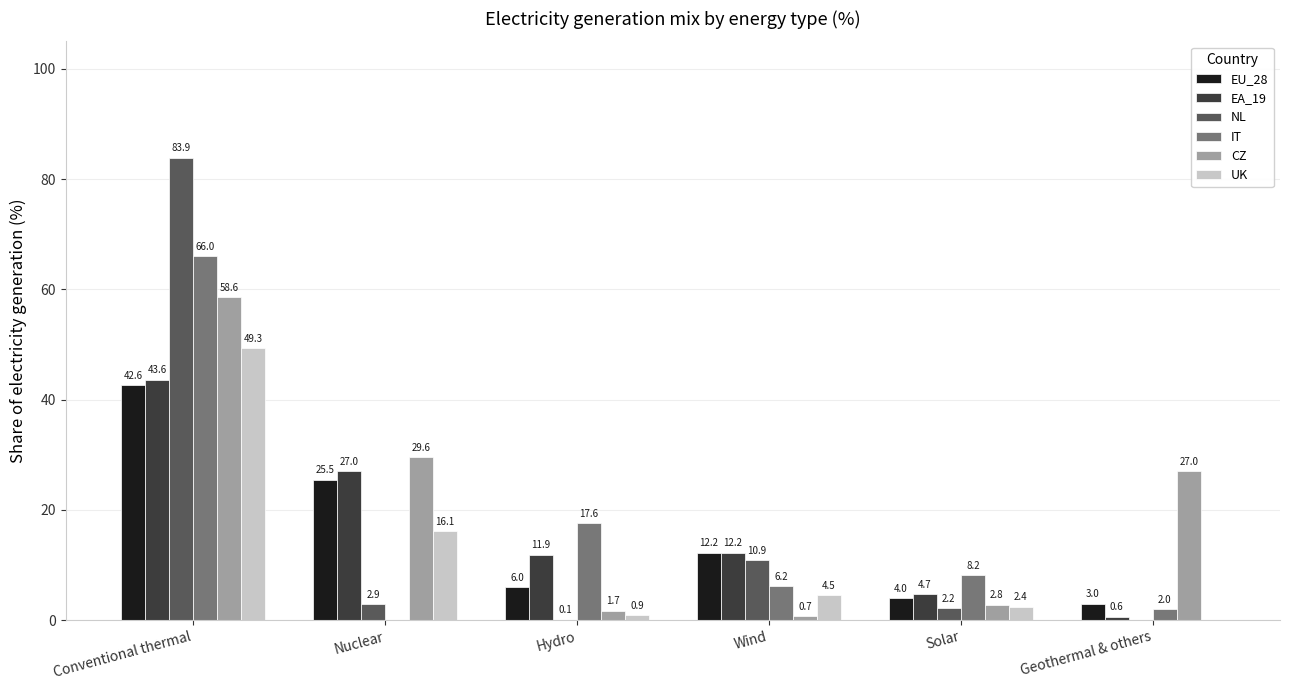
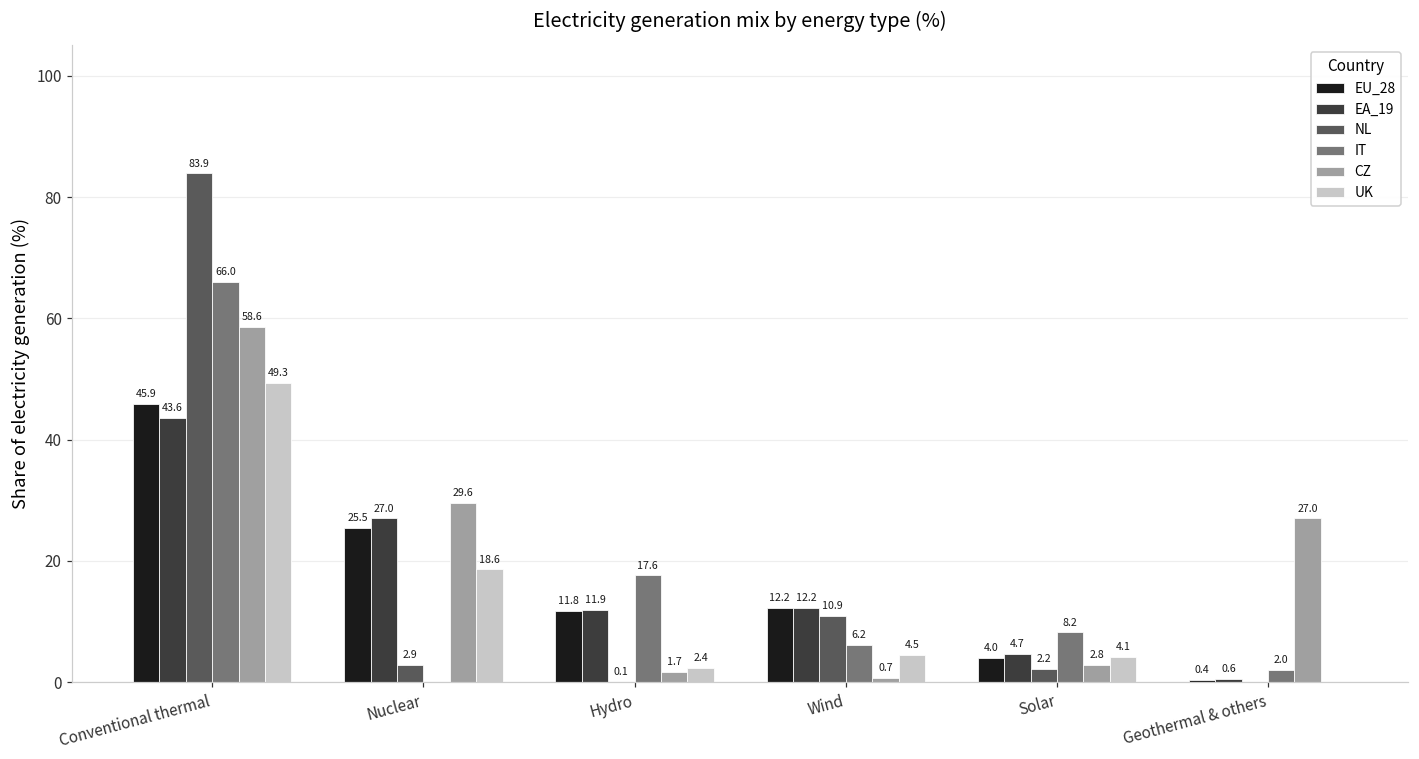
  {
    "EU_28": {
-     "Conventional thermal": 42.6,
+     "Conventional thermal": 45.9,
      "Nuclear": 25.5,
-     "Hydro": 6.0,
+     "Hydro": 11.8,
      "Wind": 12.2,
      "Solar": 4.0,
-     "Geothermal & others": 3.0
+     "Geothermal & others": 0.4
    },
    "CZ": {
      "Conventional thermal": 58.6,
      "Nuclear": 29.6,
      "Hydro": 1.7,
      "Wind": 0.7,
      "Solar": 2.8,
      "Geothermal & others": 27.0
    },
    "UK": {
      "Conventional thermal": 49.3,
-     "Nuclear": 16.1,
-     "Hydro": 0.9,
+     "Nuclear": 18.6,
+     "Hydro": 2.4,
      "Wind": 4.5,
-     "Solar": 2.4
+     "Solar": 4.1
    }
  }
